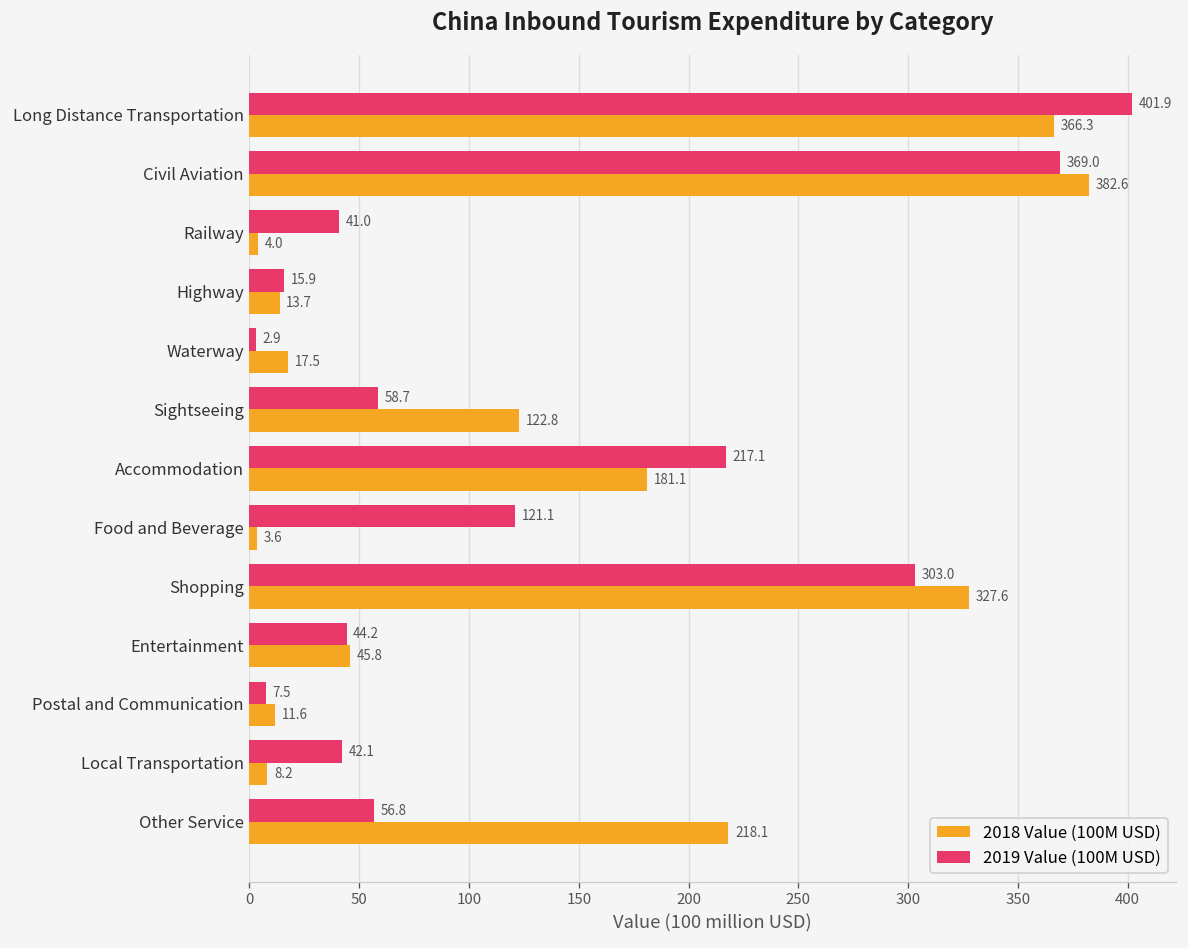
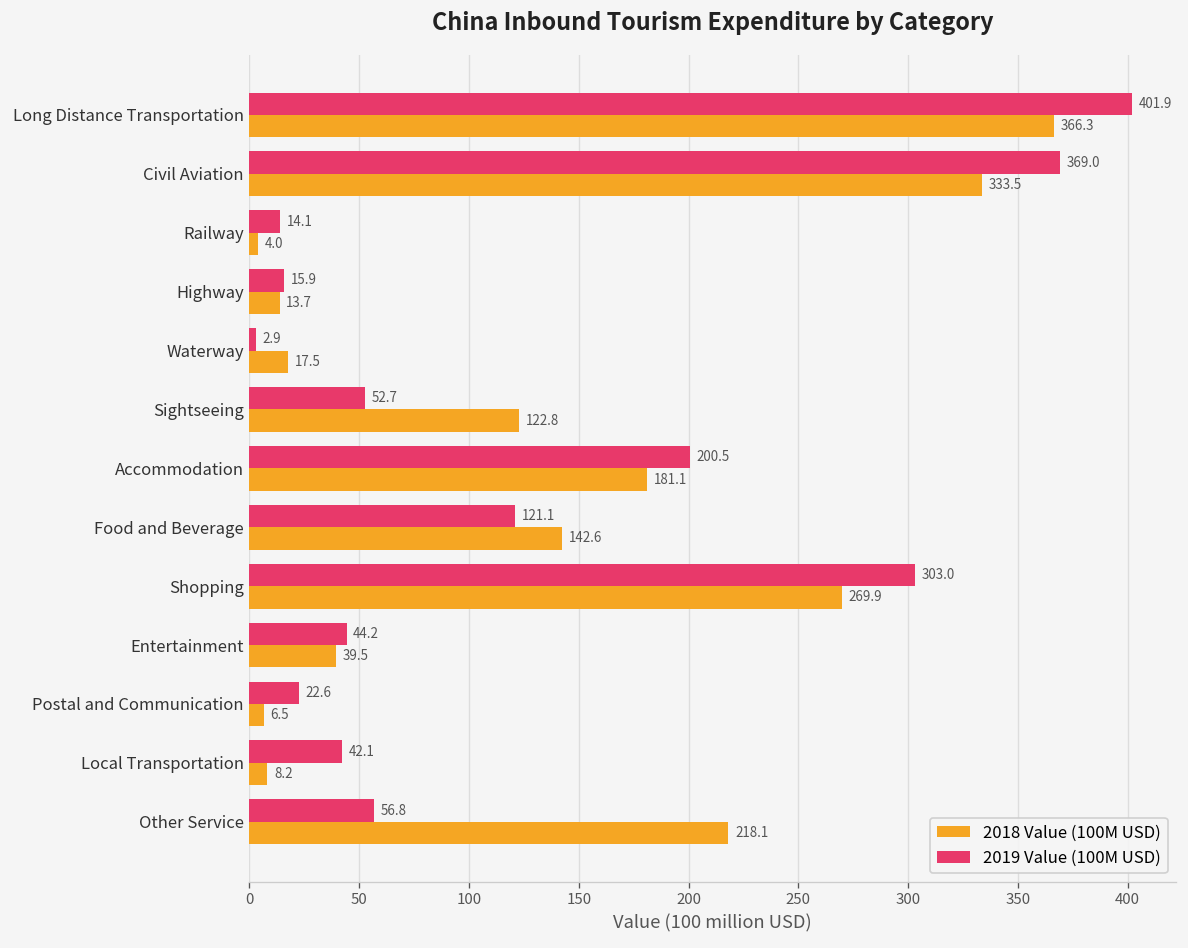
  {
    "2018 Value (100M USD)": {
      "Long Distance Transportation": 366.3,
-     "Civil Aviation": 382.6,
+     "Civil Aviation": 333.5,
      "Railway": 4.0,
      "Highway": 13.7,
      "Waterway": 17.5,
      "Sightseeing": 122.8,
      "Accommodation": 181.1,
-     "Food and Beverage": 3.6,
-     "Shopping": 327.6,
-     "Entertainment": 45.8,
-     "Postal and Communication": 11.6,
+     "Food and Beverage": 142.6,
+     "Shopping": 269.9,
+     "Entertainment": 39.5,
+     "Postal and Communication": 6.5,
      "Local Transportation": 8.2,
      "Other Service": 218.1
    },
    "2019 Value (100M USD)": {
      "Long Distance Transportation": 401.9,
      "Civil Aviation": 369.0,
-     "Railway": 41.0,
+     "Railway": 14.1,
      "Highway": 15.9,
      "Waterway": 2.9,
-     "Sightseeing": 58.7,
-     "Accommodation": 217.1,
+     "Sightseeing": 52.7,
+     "Accommodation": 200.5,
      "Food and Beverage": 121.1,
      "Shopping": 303.0,
      "Entertainment": 44.2,
-     "Postal and Communication": 7.5,
+     "Postal and Communication": 22.6,
      "Local Transportation": 42.1,
      "Other Service": 56.8
    }
  }
